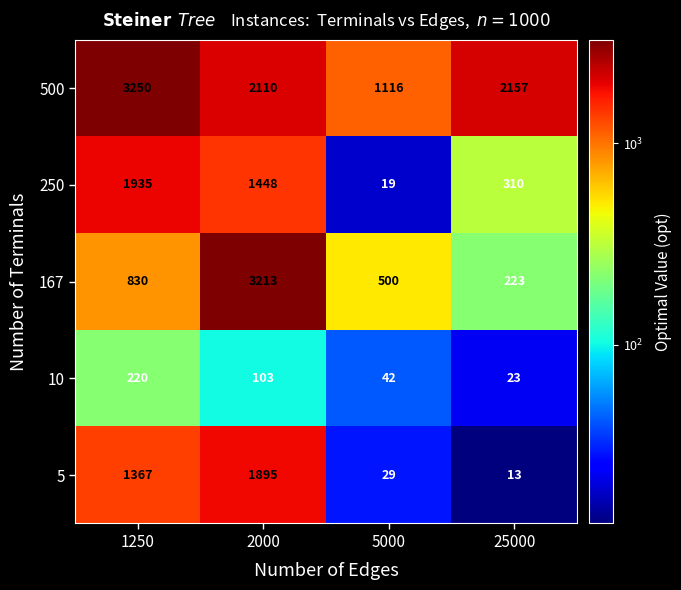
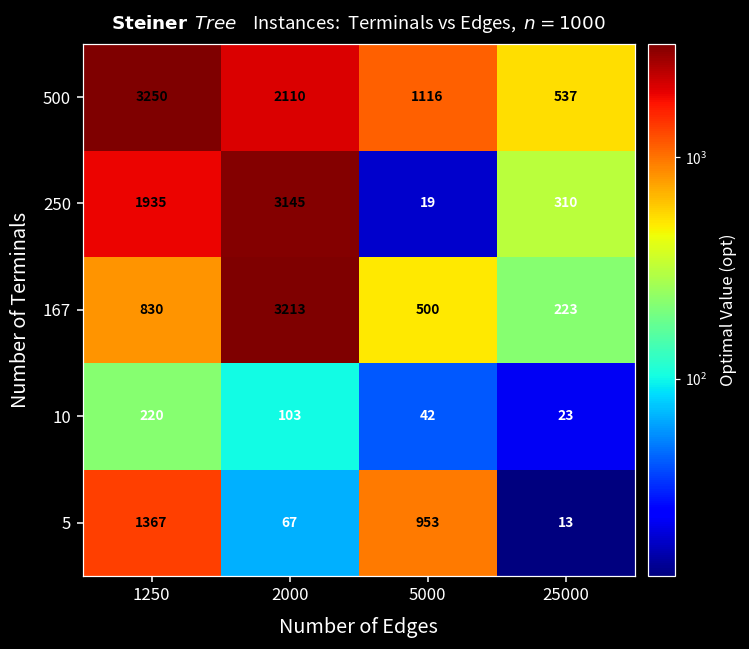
  {
    "500": {
      "1250": 3250,
      "2000": 2110,
      "5000": 1116,
-     "25000": 2157
+     "25000": 537
    },
    "250": {
      "1250": 1935,
-     "2000": 1448,
+     "2000": 3145,
      "5000": 19,
      "25000": 310
    },
    "167": {
      "1250": 830,
      "2000": 3213,
      "5000": 500,
      "25000": 223
    },
    "10": {
      "1250": 220,
      "2000": 103,
      "5000": 42,
      "25000": 23
    },
    "5": {
      "1250": 1367,
-     "2000": 1895,
-     "5000": 29,
+     "2000": 67,
+     "5000": 953,
      "25000": 13
    }
  }
